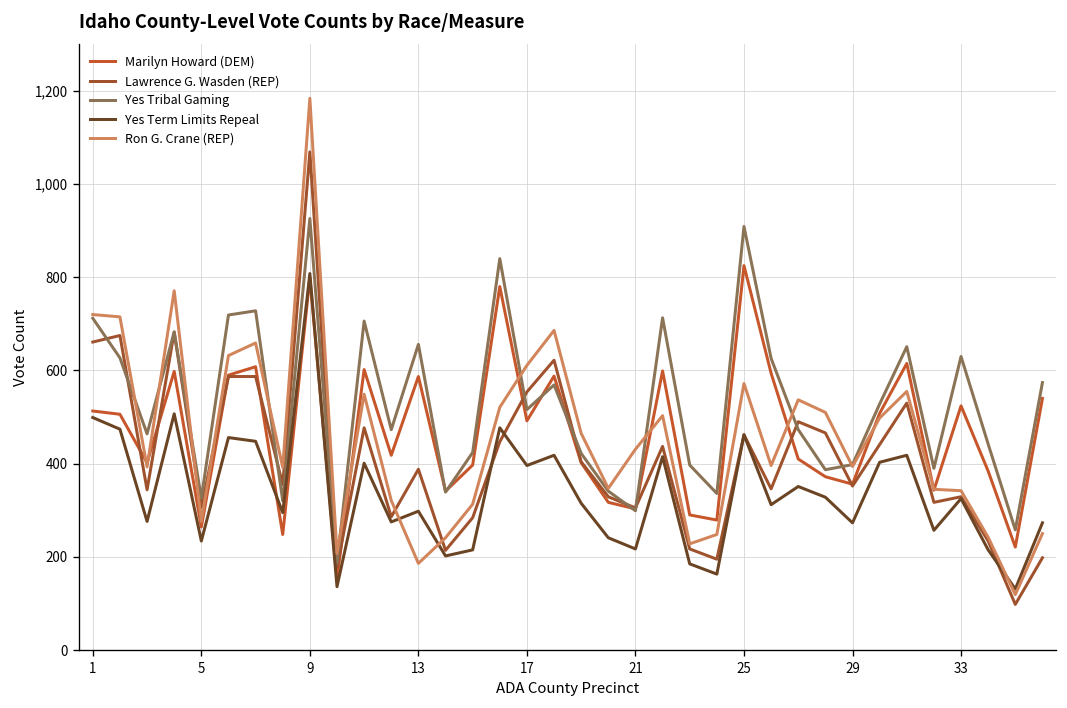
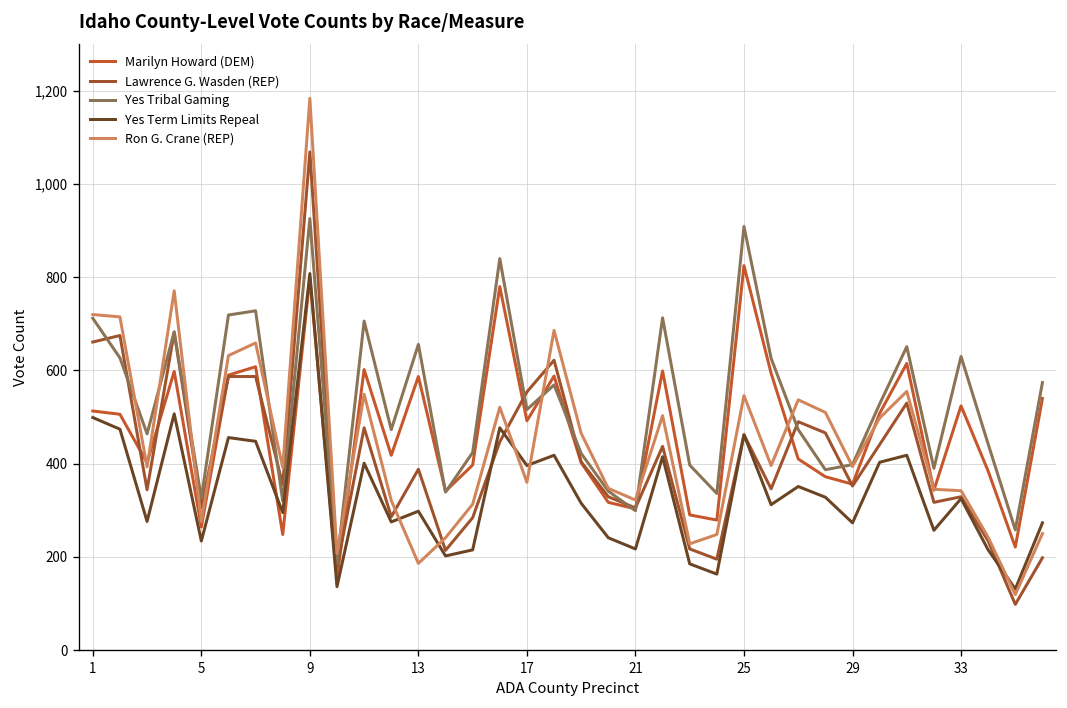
  {
    "Ron G. Crane (REP)": {
      "1": "720",
      "5": "280",
      "9": "1,180",
      "13": "190",
-     "17": "610",
-     "21": "430",
-     "25": "570",
+     "17": "360",
+     "21": "320",
+     "25": "550",
      "33": "340"
    }
  }
